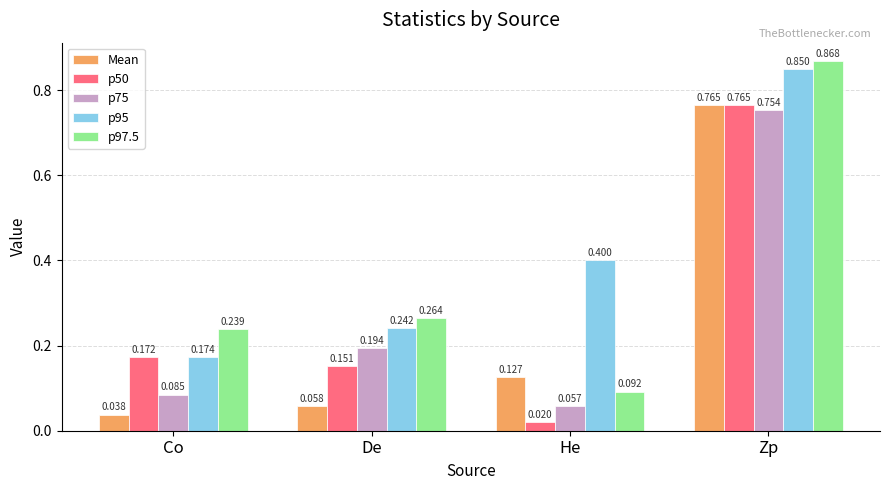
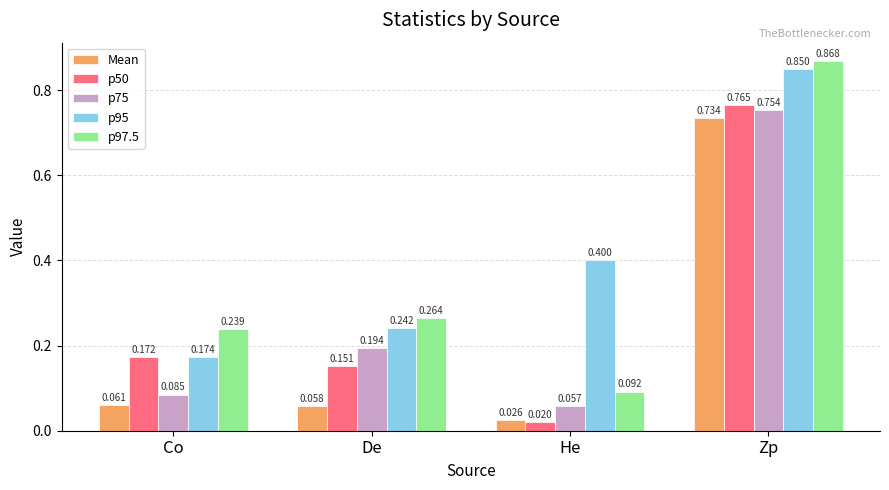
  {
    "Mean": {
-     "Co": 0.038,
+     "Co": 0.061,
      "De": 0.058,
-     "He": 0.127,
-     "Zp": 0.765
+     "He": 0.026,
+     "Zp": 0.734
    },
    "p50": {
      "Co": 0.172,
      "De": 0.151,
      "He": 0.020,
      "Zp": 0.765
    },
    "p75": {
      "Co": 0.085,
      "De": 0.194,
      "He": 0.057,
      "Zp": 0.754
    },
    "p95": {
      "Co": 0.174,
      "De": 0.242,
      "He": 0.400,
      "Zp": 0.850
    },
    "p97.5": {
      "Co": 0.239,
      "De": 0.264,
      "He": 0.092,
      "Zp": 0.868
    }
  }
